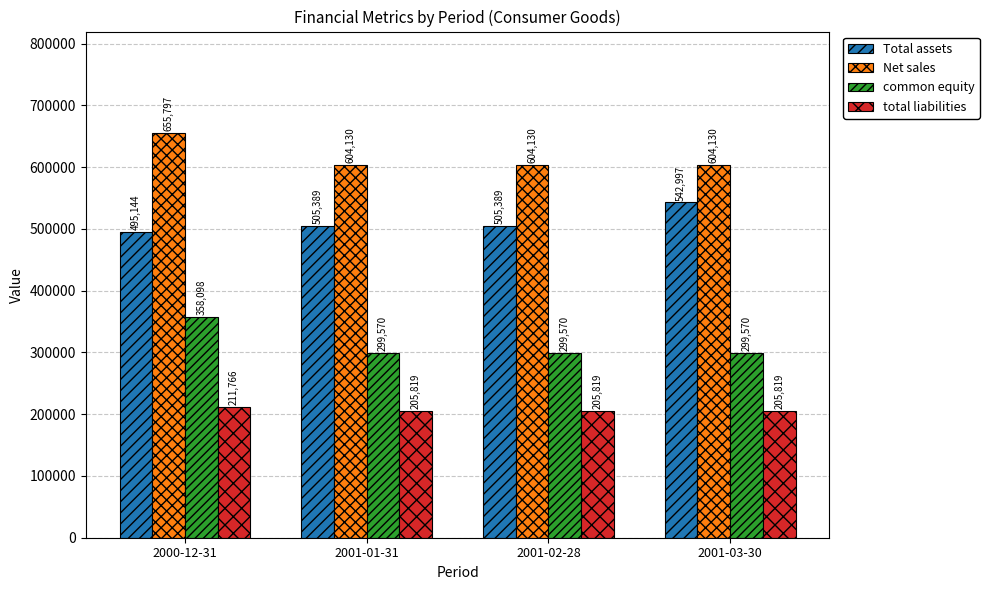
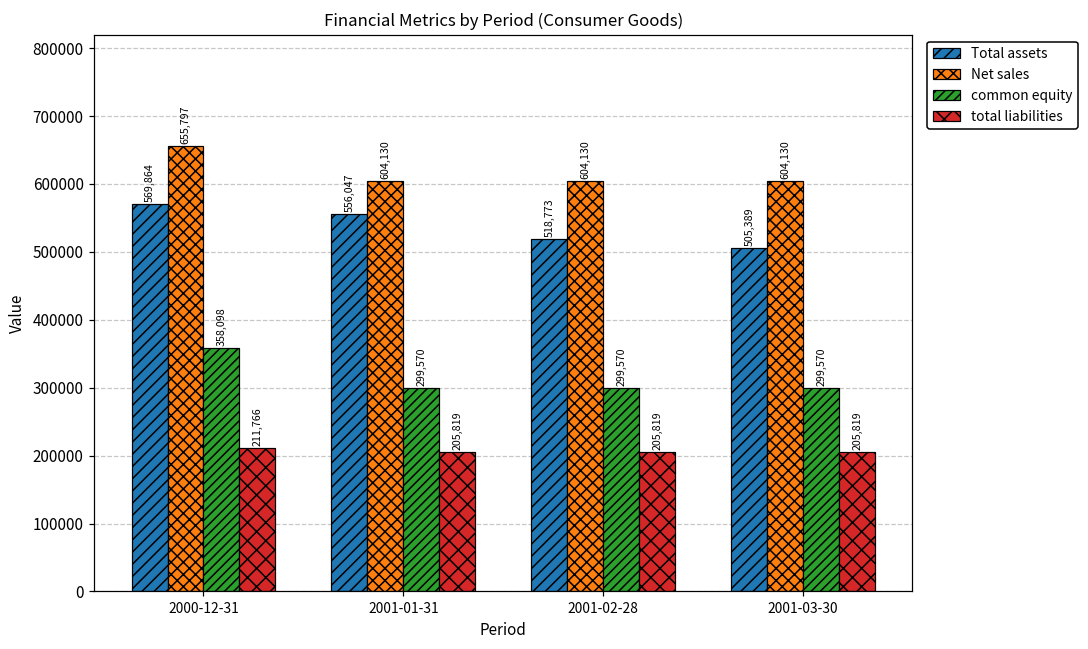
  {
    "Total assets": {
-     "2000-12-31": "495,144",
-     "2001-01-31": "505,389",
-     "2001-02-28": "505,389",
-     "2001-03-30": "542,997"
+     "2000-12-31": "569,864",
+     "2001-01-31": "556,047",
+     "2001-02-28": "518,773",
+     "2001-03-30": "505,389"
    },
    "Net sales": {
      "2000-12-31": "655,797",
      "2001-01-31": "604,130",
      "2001-02-28": "604,130",
      "2001-03-30": "604,130"
    },
    "common equity": {
      "2000-12-31": "358,098",
      "2001-01-31": "299,570",
      "2001-02-28": "299,570",
      "2001-03-30": "299,570"
    },
    "total liabilities": {
      "2000-12-31": "211,766",
      "2001-01-31": "205,819",
      "2001-02-28": "205,819",
      "2001-03-30": "205,819"
    }
  }
